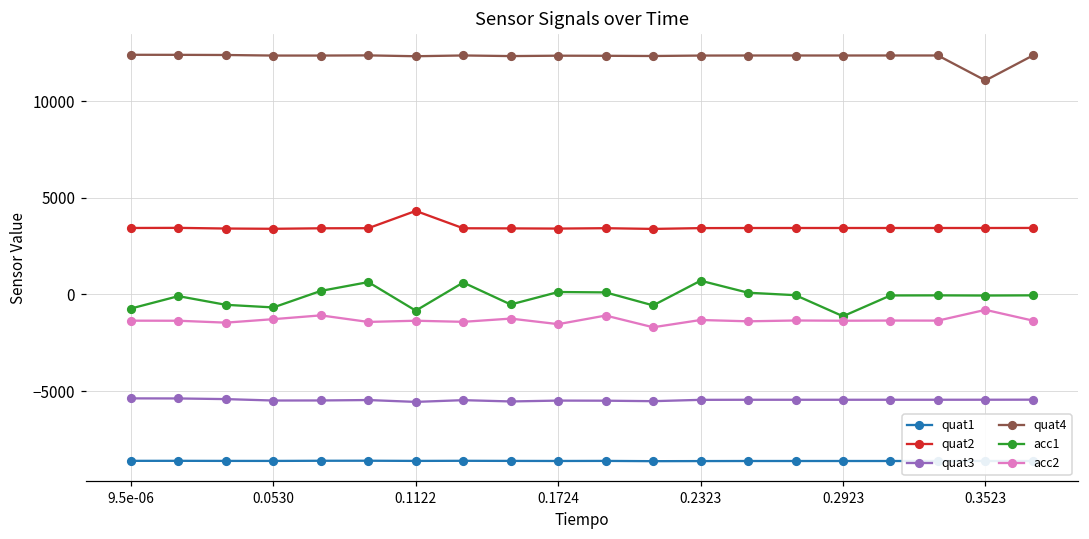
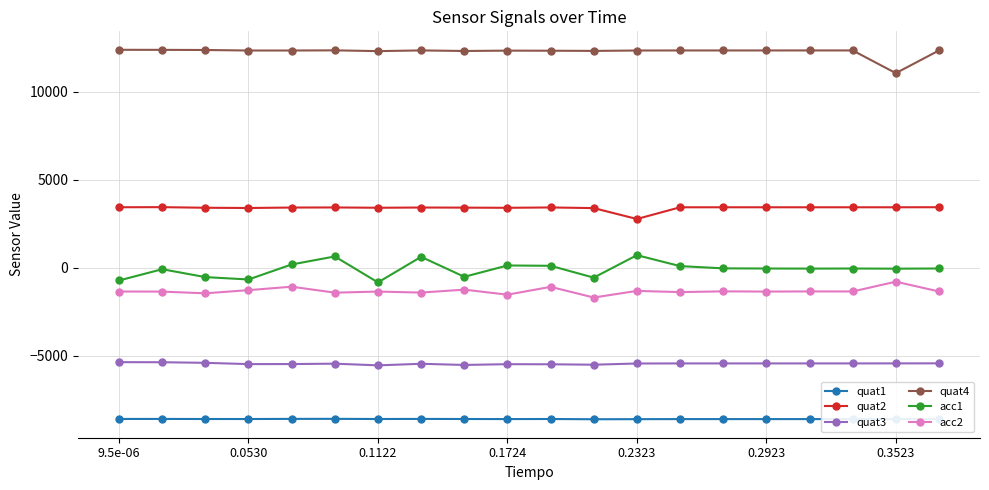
  {
    "quat1": {
      "9.5e-06": -8600,
      "0.0530": -8600,
      "0.1122": -8600,
      "0.1724": -8600,
      "0.2323": -8600,
      "0.2923": -8600
    },
    "quat2": {
      "9.5e-06": 3400,
      "0.0530": 3400,
-     "0.1122": 4300,
+     "0.1122": 3400,
      "0.1724": 3400,
-     "0.2323": 3400,
+     "0.2323": 2800,
      "0.2923": 3400,
      "0.3523": 3400
    },
    "quat3": {
      "9.5e-06": -5400,
      "0.0530": -5500,
      "0.1122": -5600,
      "0.1724": -5500,
      "0.2323": -5500,
      "0.2923": -5400,
      "0.3523": -5400
    },
    "quat4": {
      "9.5e-06": 12400,
      "0.0530": 12400,
      "0.1122": 12300,
      "0.1724": 12400,
      "0.2323": 12400,
      "0.2923": 12400,
      "0.3523": 11100
    },
    "acc1": {
      "9.5e-06": -700,
      "0.0530": -700,
      "0.1122": -800,
      "0.1724": 100,
      "0.2323": 700,
-     "0.2923": -1100,
+     "0.2923": 0,
      "0.3523": -100
    },
    "acc2": {
      "9.5e-06": -1400,
      "0.0530": -1300,
      "0.1122": -1400,
      "0.1724": -1500,
      "0.2323": -1300,
      "0.2923": -1400,
      "0.3523": -800
    }
  }
